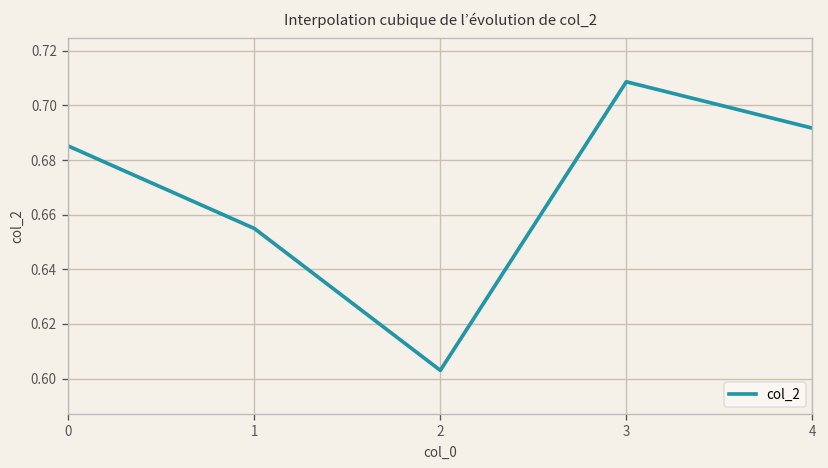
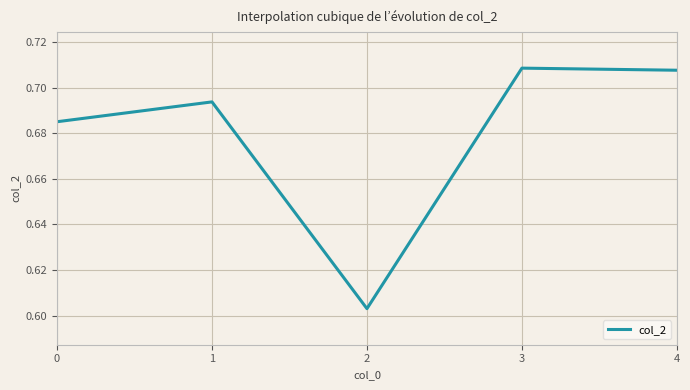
  {
    "0": 0.685,
-   "1": 0.655,
+   "1": 0.694,
    "2": 0.603,
    "3": 0.709,
-   "4": 0.692
+   "4": 0.708
  }
